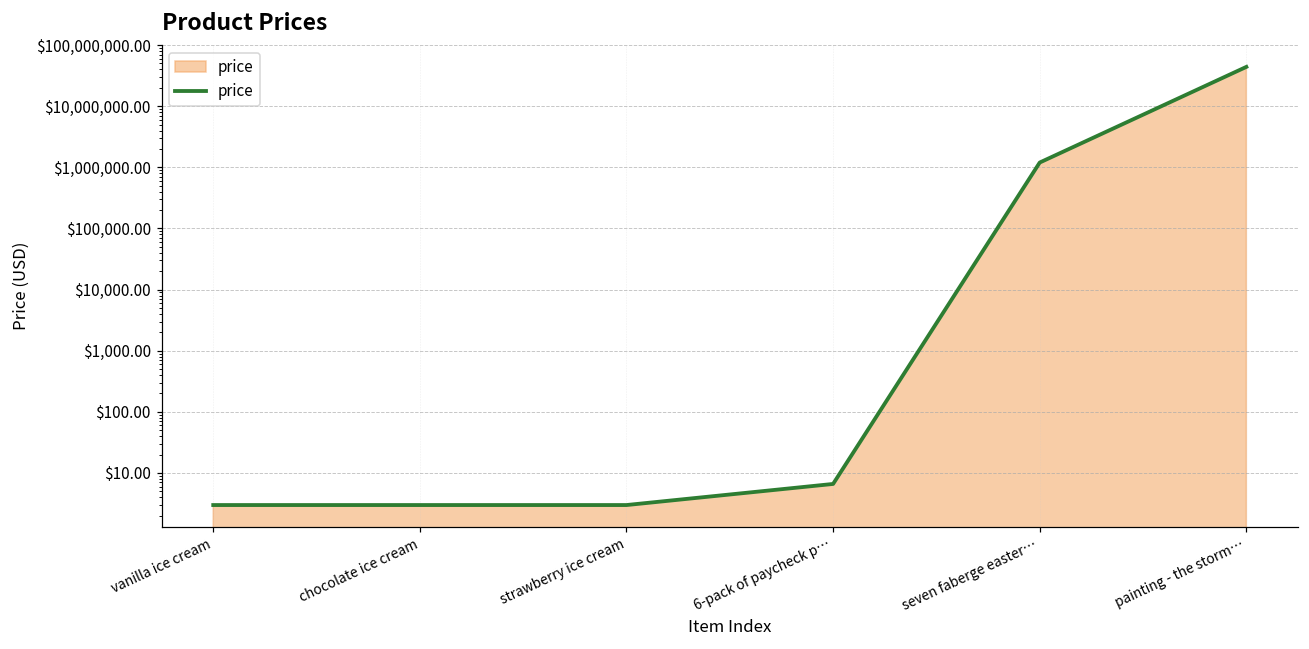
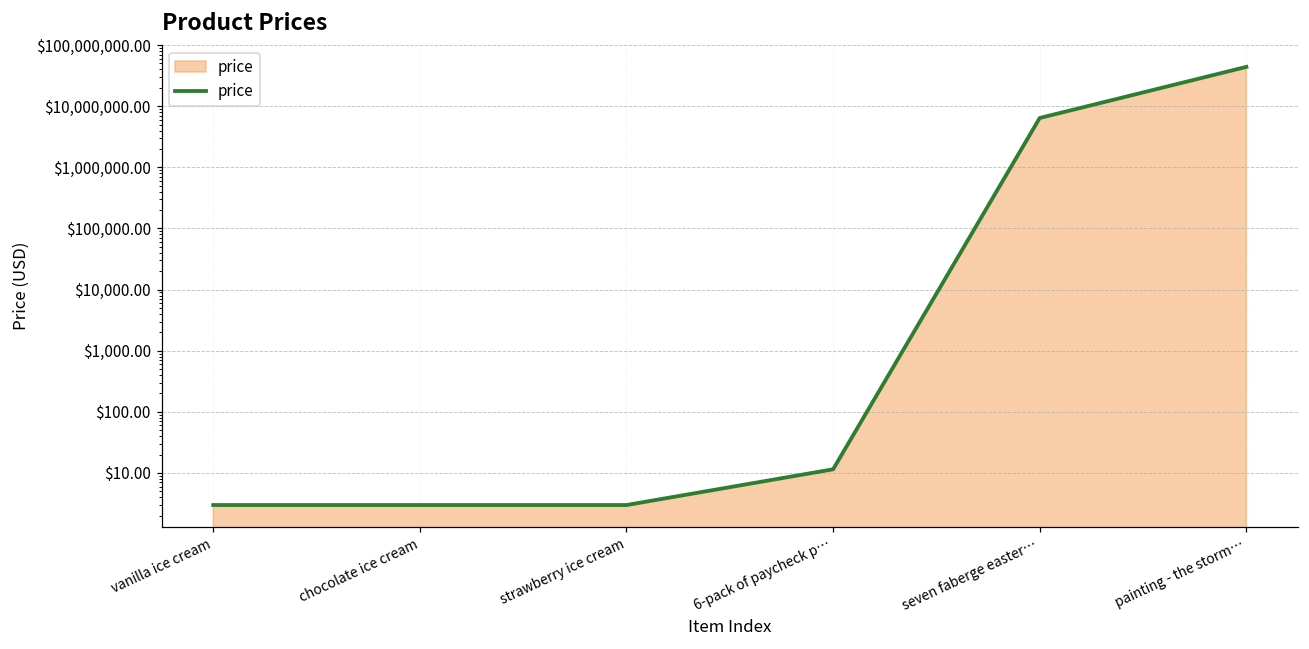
  {
    "vanilla ice cream": "$3",
    "chocolate ice cream": "$3",
    "strawberry ice cream": "$3",
-   "6-pack of paycheck p…": "$7",
-   "seven faberge easter…": "$1,200,000",
+   "6-pack of paycheck p…": "$11",
+   "seven faberge easter…": "$6,000,000",
    "painting - the storm…": "$40,000,000"
  }
